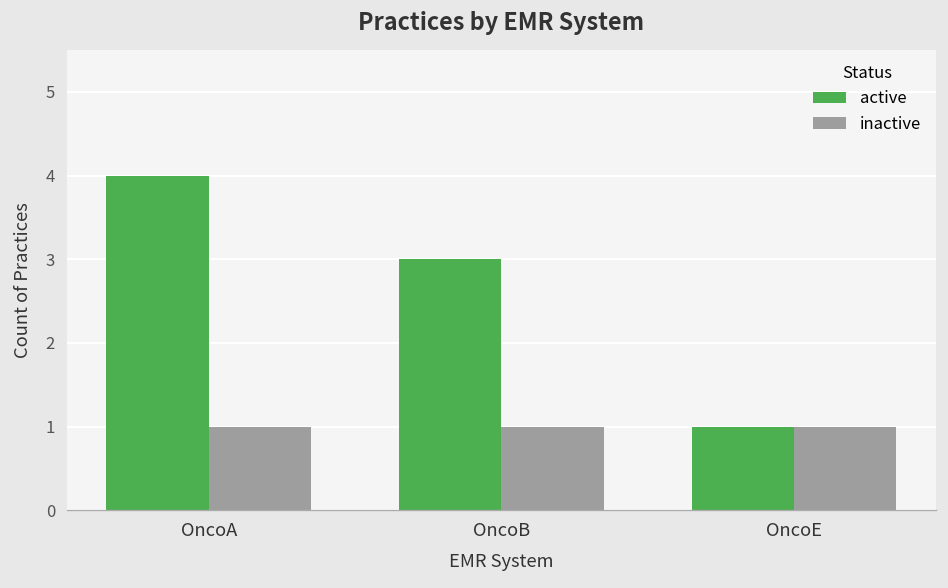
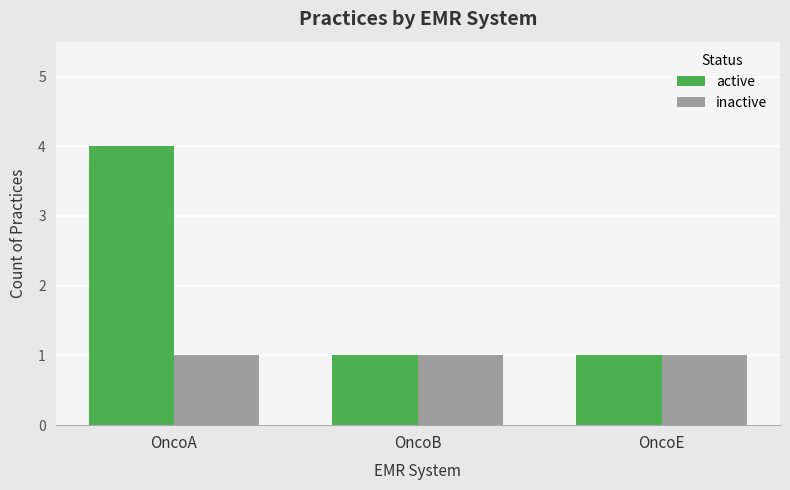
  {
    "active": {
      "OncoA": 4,
-     "OncoB": 3,
+     "OncoB": 1,
      "OncoE": 1
    },
    "inactive": {
      "OncoA": 1,
      "OncoB": 1,
      "OncoE": 1
    }
  }
